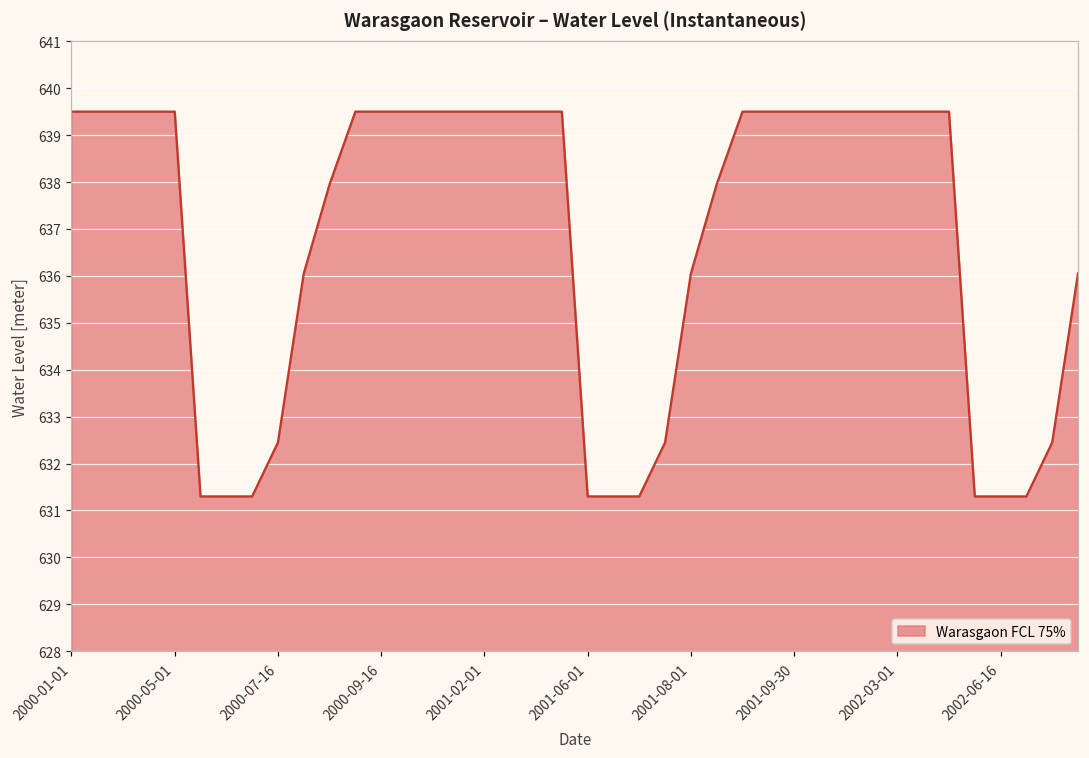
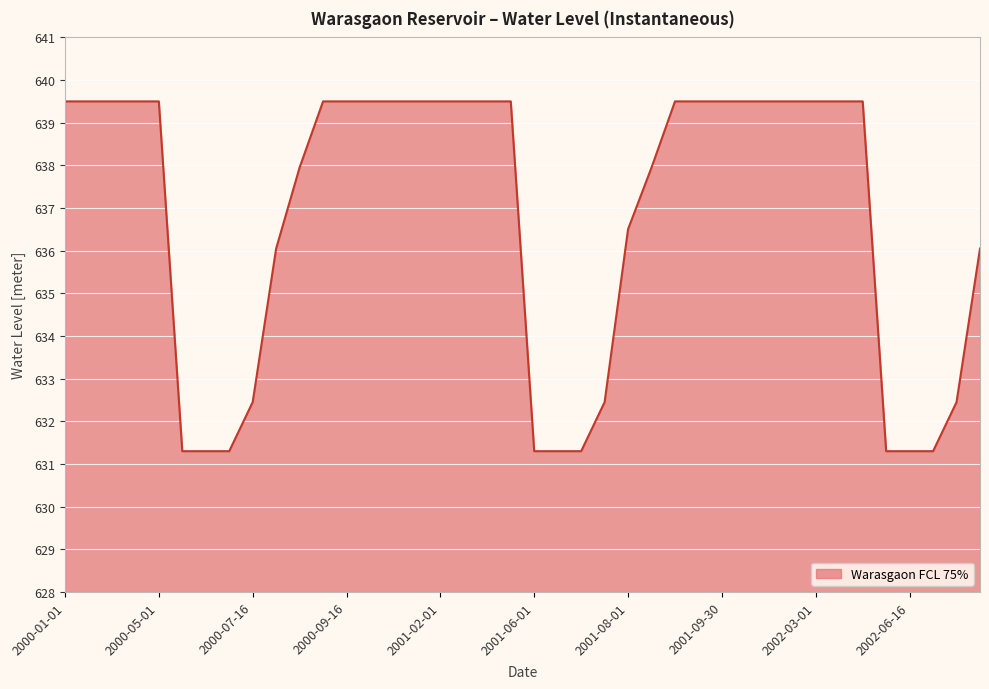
  {
    "2000-01-01": 639.5,
    "2000-05-01": 639.5,
    "2000-07-16": 632.5,
    "2000-09-16": 639.5,
    "2001-02-01": 639.5,
    "2001-06-01": 631.3,
-   "2001-08-01": 636.0,
+   "2001-08-01": 636.5,
    "2001-09-30": 639.5,
    "2002-03-01": 639.5,
    "2002-06-16": 631.3
  }
